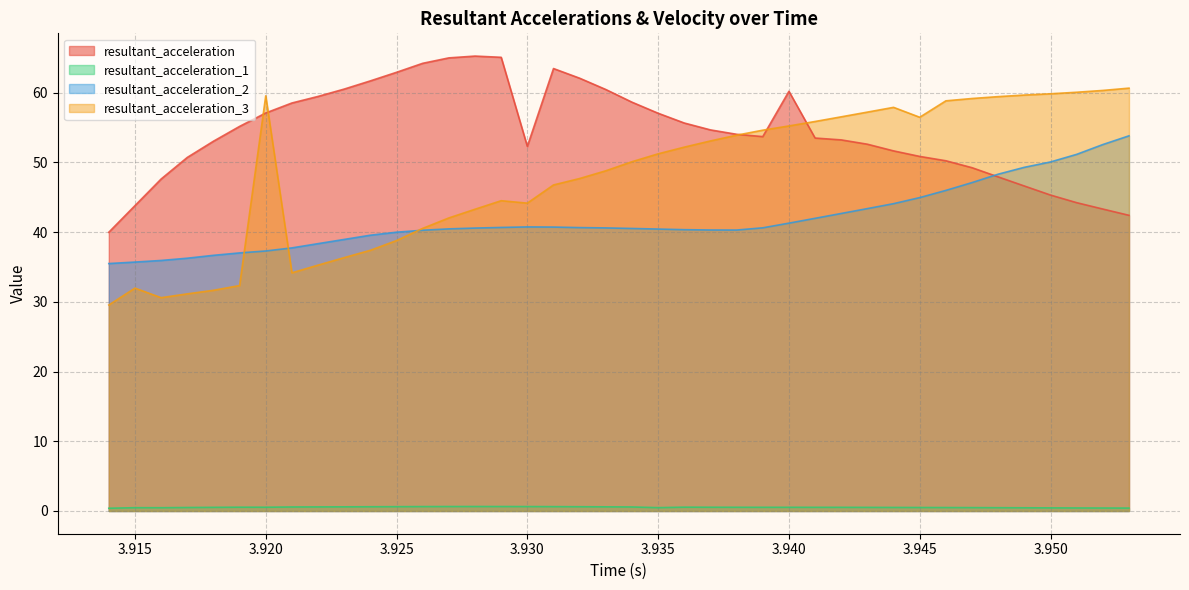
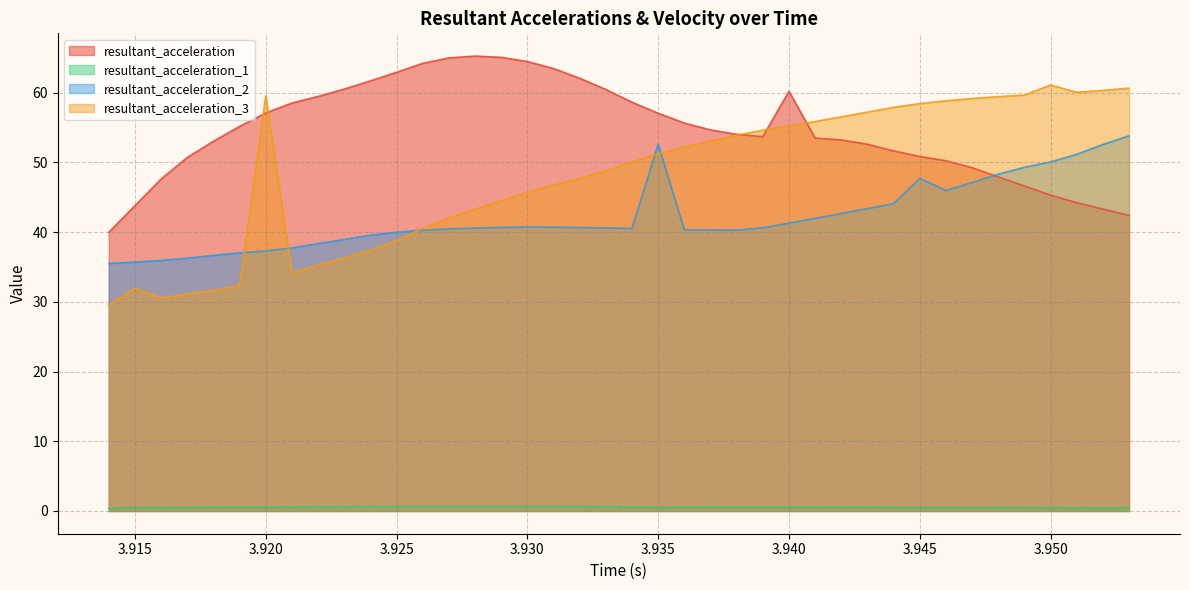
  {
    "resultant_acceleration": {
      "3.915": 44,
      "3.920": 57,
      "3.925": 63,
-     "3.930": 52,
+     "3.930": 64,
      "3.935": 57,
      "3.940": 60,
      "3.945": 51,
      "3.950": 45
    },
    "resultant_acceleration_1": {
      "3.915": 0,
      "3.920": 1,
      "3.925": 1,
      "3.930": 1,
      "3.935": 0,
      "3.940": 1,
      "3.945": 0,
      "3.950": 0
    },
    "resultant_acceleration_2": {
      "3.915": 36,
      "3.920": 37,
      "3.925": 40,
      "3.930": 41,
-     "3.935": 40,
+     "3.935": 53,
      "3.940": 41,
-     "3.945": 45,
+     "3.945": 48,
      "3.950": 50
    },
    "resultant_acceleration_3": {
      "3.915": 32,
      "3.920": 60,
      "3.925": 39,
-     "3.930": 44,
+     "3.930": 46,
      "3.935": 51,
      "3.940": 55,
-     "3.945": 56,
-     "3.950": 60
+     "3.945": 58,
+     "3.950": 61
    }
  }
